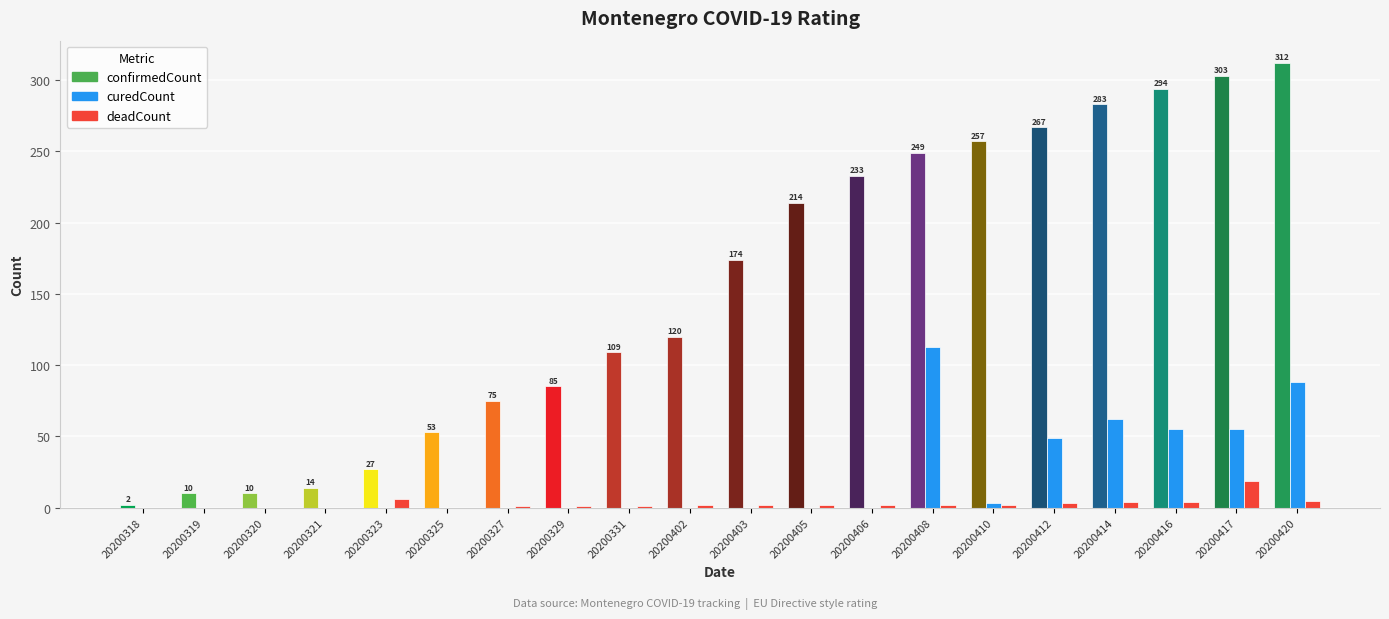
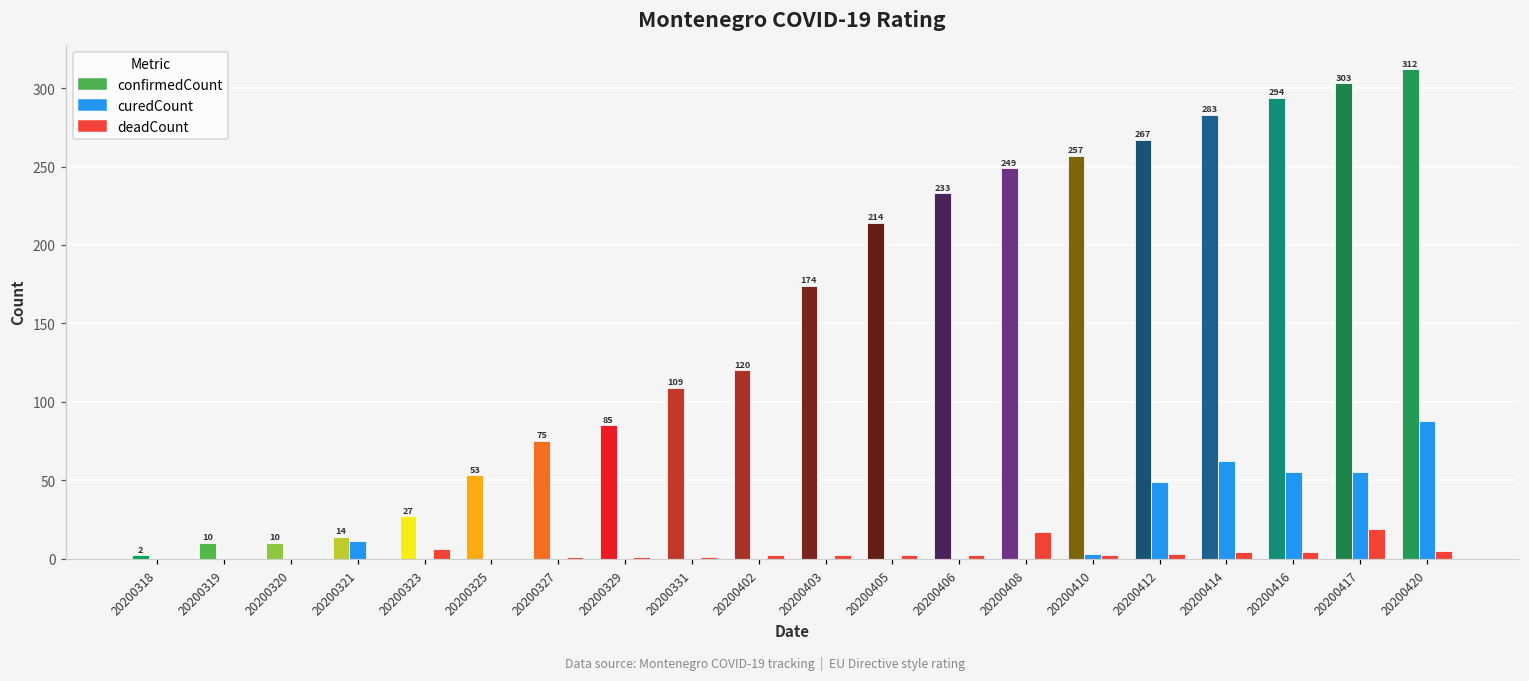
  {
    "curedCount": {
      "20200318": 0,
      "20200319": 0,
      "20200320": 0,
-     "20200321": 0,
+     "20200321": 11,
      "20200323": 0,
      "20200325": 0,
      "20200327": 0,
      "20200329": 0,
      "20200331": 0,
      "20200402": 0,
      "20200403": 0,
      "20200405": 0,
      "20200406": 0,
-     "20200408": 113,
+     "20200408": 0,
      "20200410": 3,
      "20200412": 49,
      "20200414": 62,
      "20200416": 55,
      "20200417": 55,
      "20200420": 88
    },
    "deadCount": {
      "20200318": 0,
      "20200319": 0,
      "20200320": 0,
      "20200321": 0,
      "20200323": 6,
      "20200325": 0,
      "20200402": 2,
      "20200403": 2,
      "20200405": 2,
      "20200406": 2,
-     "20200408": 2,
+     "20200408": 17,
      "20200410": 2,
      "20200412": 3,
      "20200414": 4,
      "20200416": 4,
      "20200417": 19,
      "20200420": 5
    }
  }
